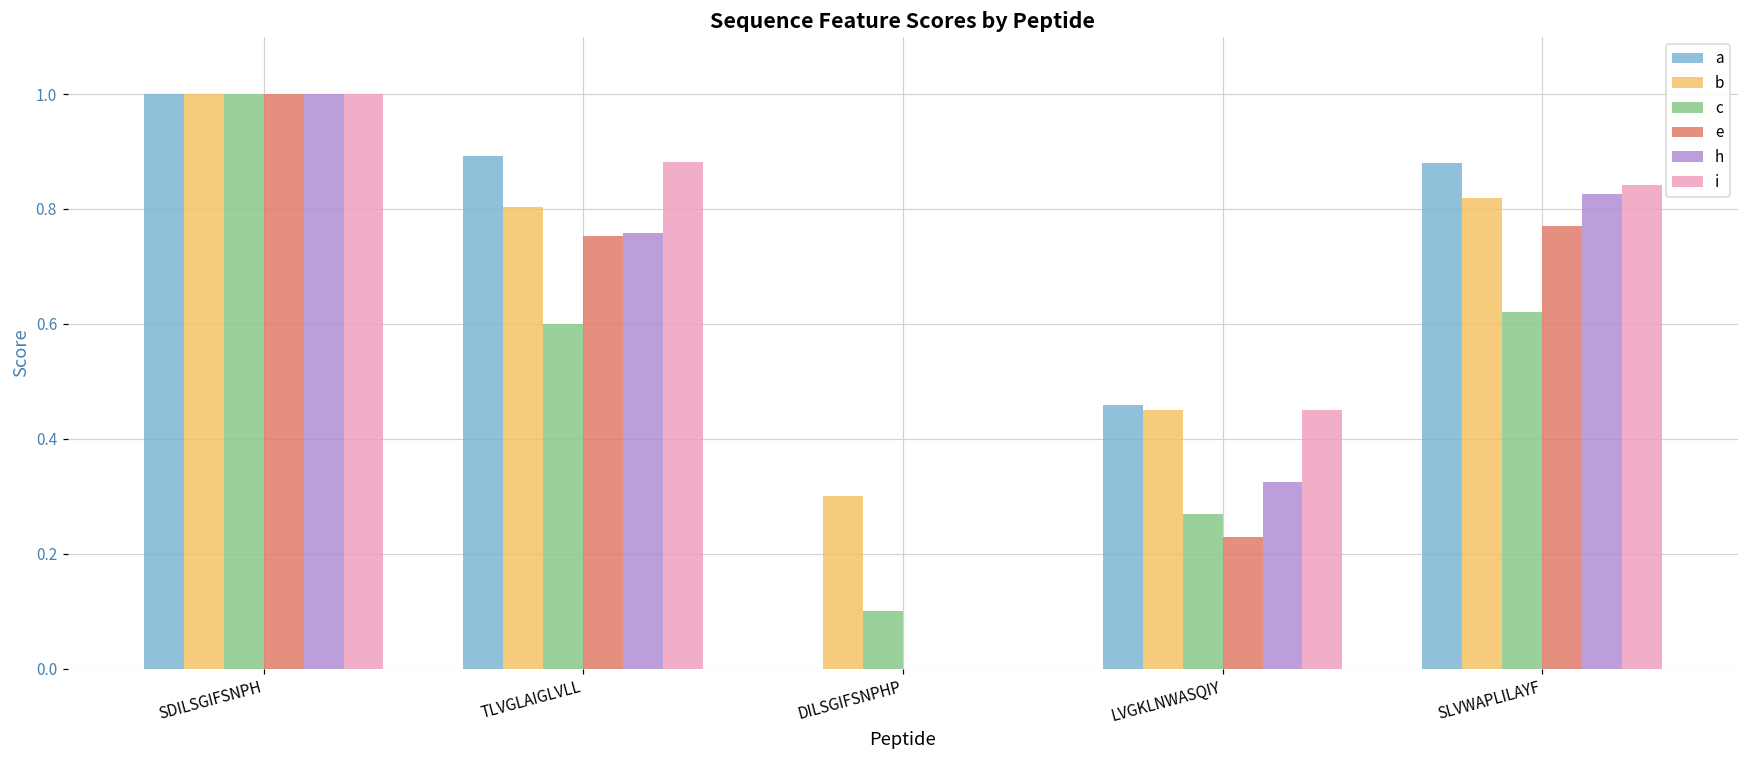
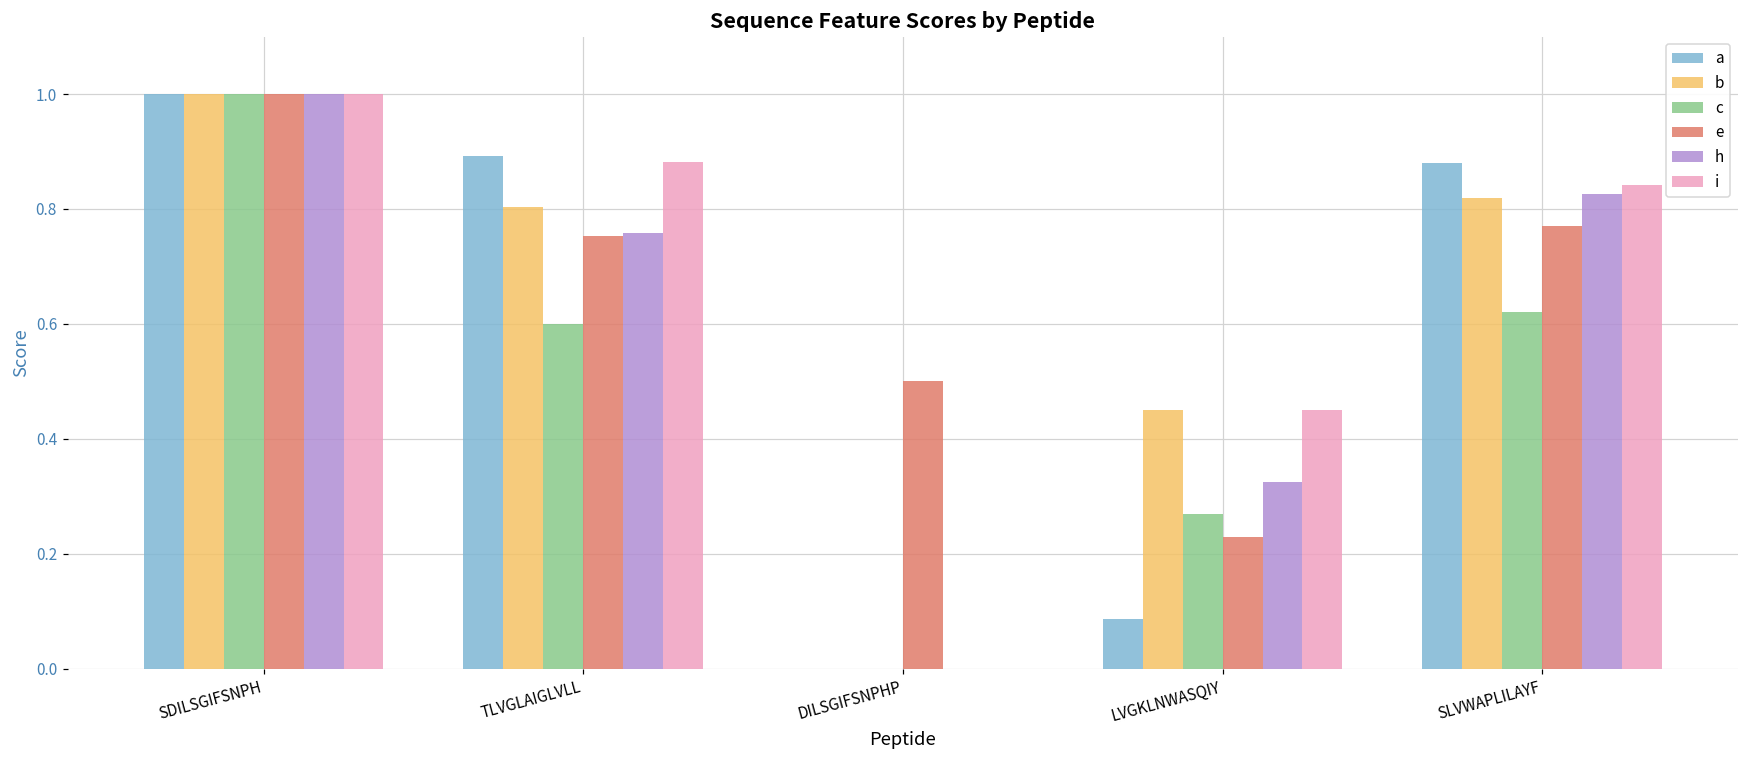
  {
    "a": {
      "SDILSGIFSNPH": 1.00,
      "TLVGLAIGLVLL": 0.89,
      "DILSGIFSNPHP": 0.00,
-     "LVGKLNWASQIY": 0.46,
+     "LVGKLNWASQIY": 0.09,
      "SLVWAPLILAYF": 0.88
    },
    "b": {
      "SDILSGIFSNPH": 1.0,
      "TLVGLAIGLVLL": 0.8,
-     "DILSGIFSNPHP": 0.3,
+     "DILSGIFSNPHP": 0.0,
      "LVGKLNWASQIY": 0.45,
      "SLVWAPLILAYF": 0.82
    },
    "c": {
      "SDILSGIFSNPH": 1.0,
      "TLVGLAIGLVLL": 0.6,
-     "DILSGIFSNPHP": 0.1,
+     "DILSGIFSNPHP": 0.0,
      "LVGKLNWASQIY": 0.27,
      "SLVWAPLILAYF": 0.62
    },
    "e": {
      "SDILSGIFSNPH": 1.0,
      "TLVGLAIGLVLL": 0.75,
-     "DILSGIFSNPHP": 0.0,
+     "DILSGIFSNPHP": 0.5,
      "LVGKLNWASQIY": 0.23,
      "SLVWAPLILAYF": 0.77
    },
    "h": {
      "SDILSGIFSNPH": 1.00,
      "TLVGLAIGLVLL": 0.76,
      "DILSGIFSNPHP": 0.00,
      "LVGKLNWASQIY": 0.32,
      "SLVWAPLILAYF": 0.83
    },
    "i": {
      "SDILSGIFSNPH": 1.00,
      "TLVGLAIGLVLL": 0.88,
      "DILSGIFSNPHP": 0.00,
      "LVGKLNWASQIY": 0.45,
      "SLVWAPLILAYF": 0.84
    }
  }
